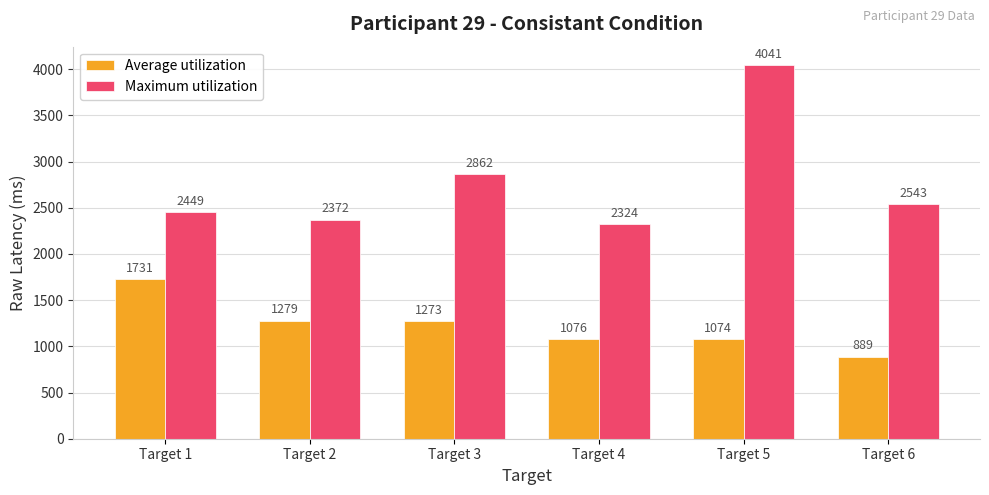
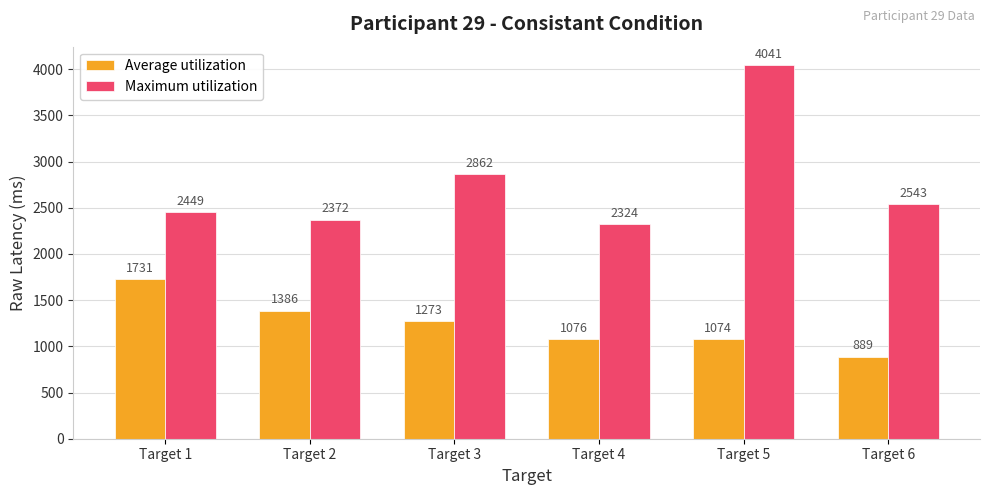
  {
    "Average utilization": {
      "Target 1": 1731,
-     "Target 2": 1279,
+     "Target 2": 1386,
      "Target 3": 1273,
      "Target 4": 1076,
      "Target 5": 1074,
      "Target 6": 889
    },
    "Maximum utilization": {
      "Target 1": 2449,
      "Target 2": 2372,
      "Target 3": 2862,
      "Target 4": 2324,
      "Target 5": 4041,
      "Target 6": 2543
    }
  }
